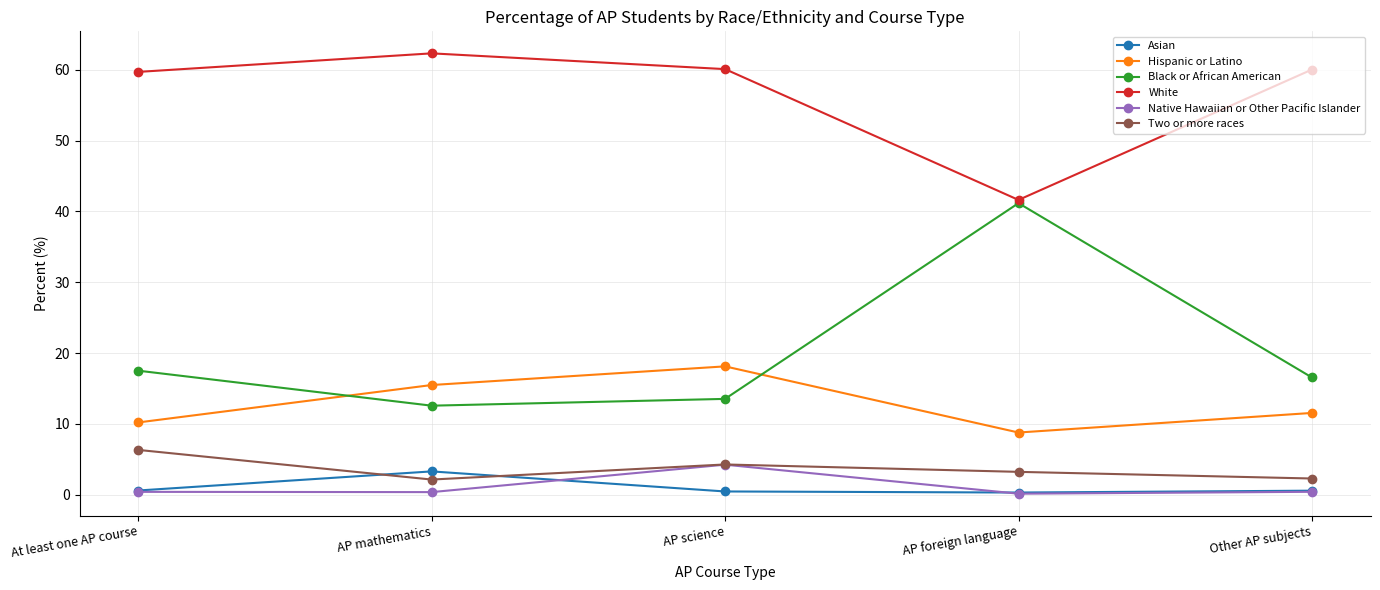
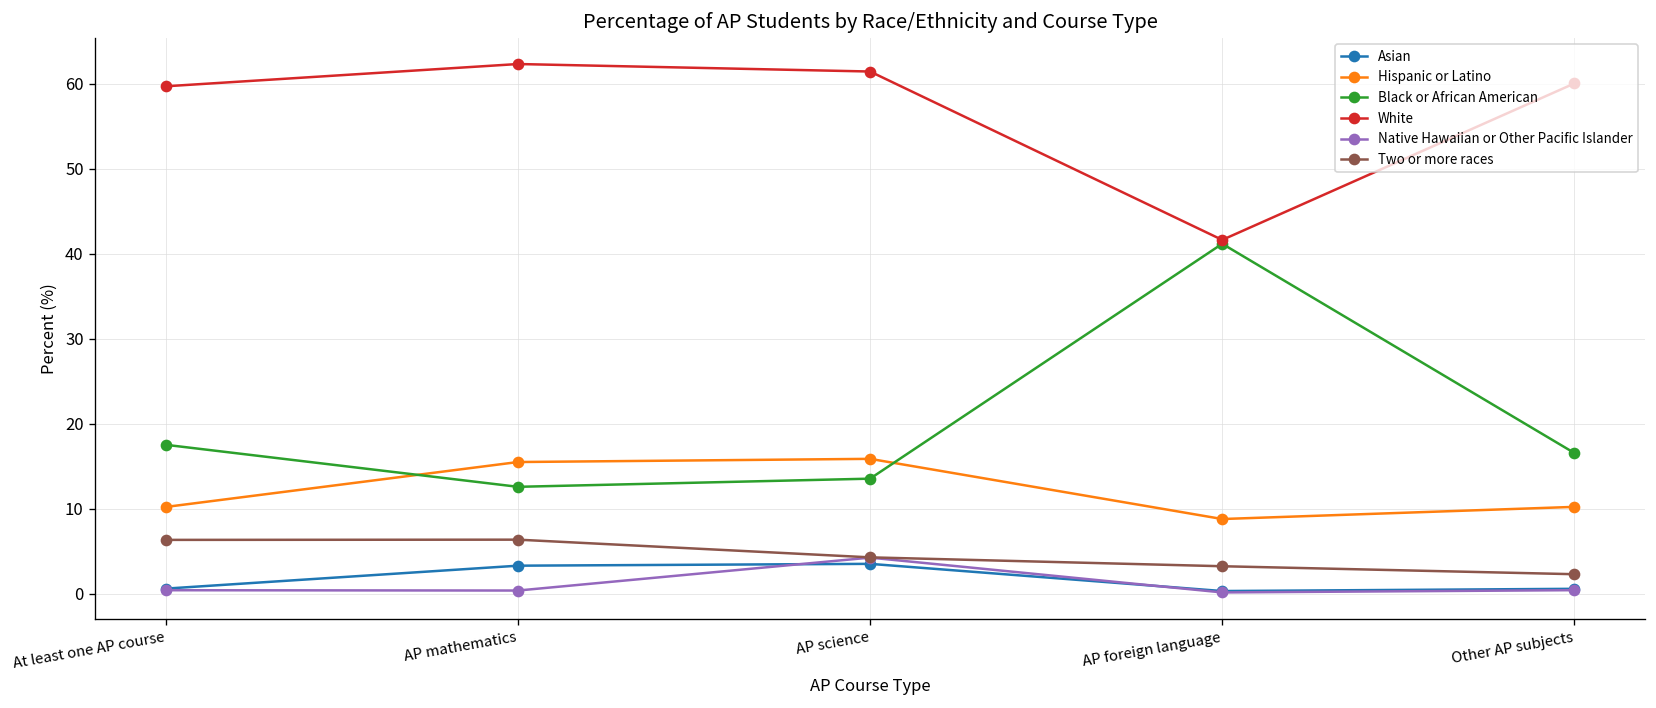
  {
    "Asian": {
      "AP mathematics": 3,
-     "AP science": 0
+     "AP science": 4
    },
    "Hispanic or Latino": {
      "At least one AP course": 10,
      "AP mathematics": 15,
-     "AP science": 18,
+     "AP science": 16,
      "AP foreign language": 9,
-     "Other AP subjects": 12
+     "Other AP subjects": 10
    },
    "Black or African American": {
      "At least one AP course": 18,
      "AP mathematics": 13,
      "AP science": 14,
      "AP foreign language": 41,
      "Other AP subjects": 17
    },
    "White": {
      "At least one AP course": 60,
      "AP mathematics": 62,
-     "AP science": 60,
+     "AP science": 61,
      "AP foreign language": 42
    },
    "Native Hawaiian or Other Pacific Islander": {
      "AP mathematics": 0
    },
    "Two or more races": {
      "At least one AP course": 6,
-     "AP mathematics": 2,
+     "AP mathematics": 6,
      "AP foreign language": 3,
      "Other AP subjects": 2
    }
  }
